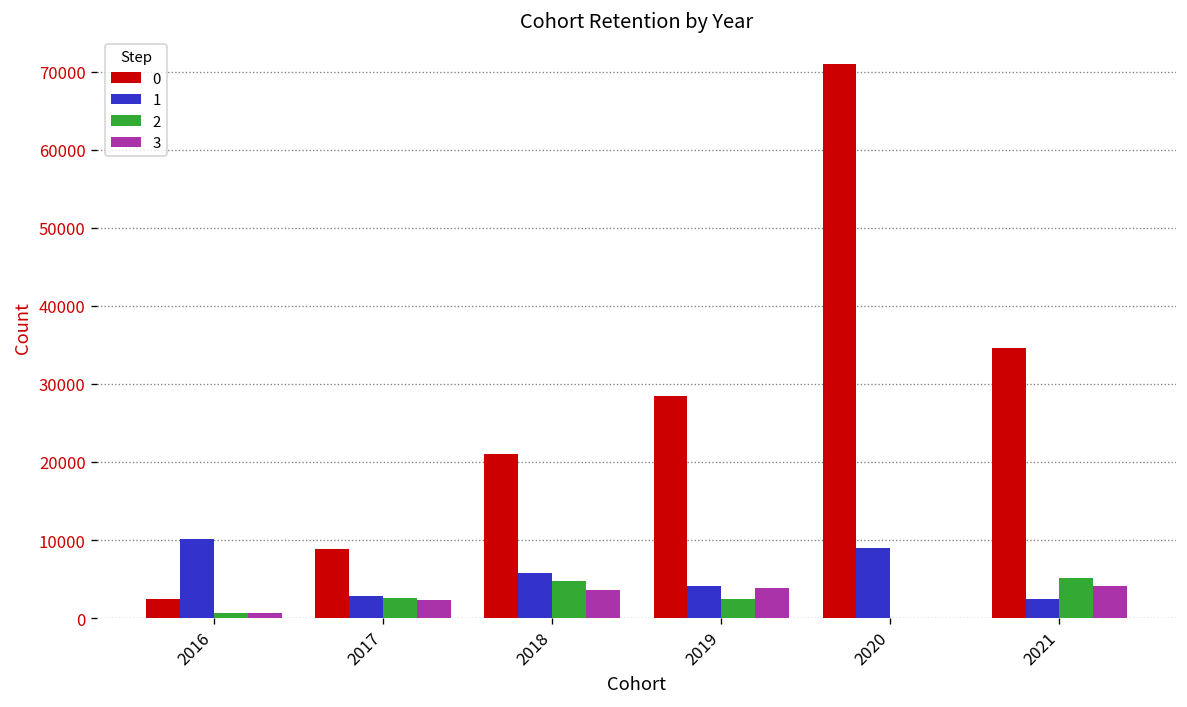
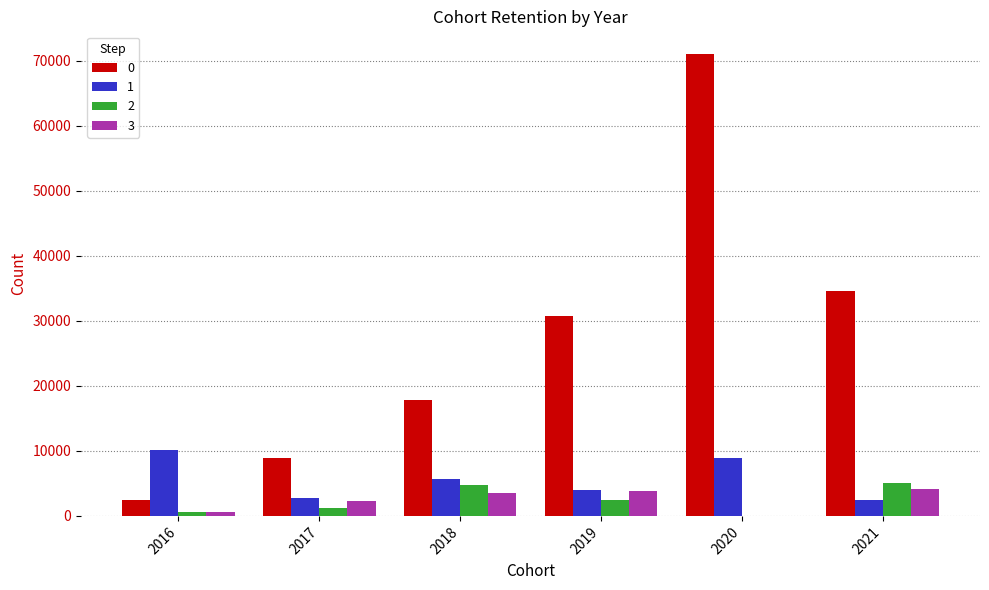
  {
    "0": {
      "2016": 2000,
      "2017": 9000,
-     "2018": 21000,
-     "2019": 28000,
+     "2018": 18000,
+     "2019": 31000,
      "2020": 71000,
      "2021": 35000
    },
    "1": {
      "2016": 10000,
      "2017": 3000,
      "2018": 6000,
      "2019": 4000,
      "2020": 9000,
      "2021": 2000
    },
    "2": {
      "2016": 1000,
-     "2017": 3000,
+     "2017": 1000,
      "2018": 5000,
      "2019": 2000,
      "2020": 0,
      "2021": 5000
    },
    "3": {
      "2016": 1000,
      "2017": 2000,
      "2018": 4000,
      "2019": 4000,
      "2020": 0,
      "2021": 4000
    }
  }
